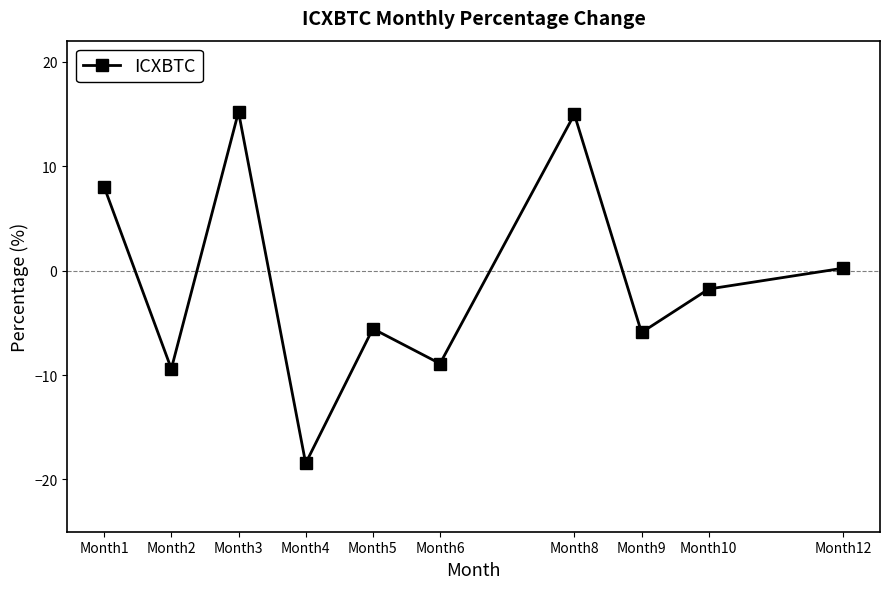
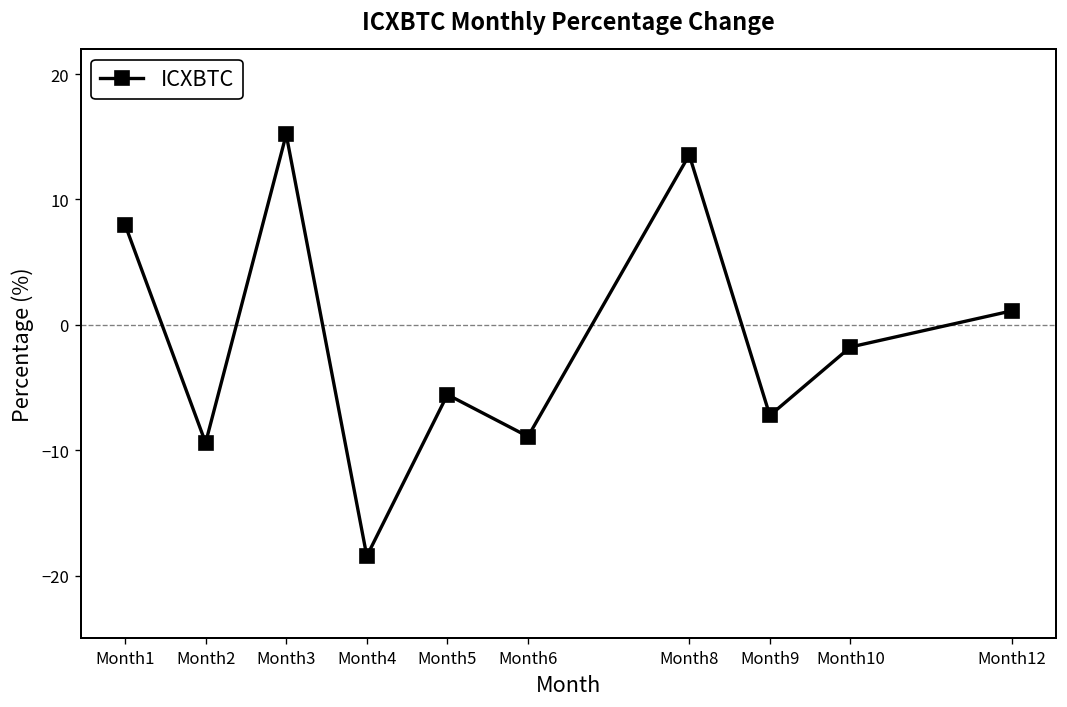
  {
    "Month1": 8.0,
    "Month2": -9.4,
    "Month3": 15.2,
    "Month4": -18.4,
    "Month5": -5.6,
    "Month6": -8.9,
-   "Month8": 15.0,
-   "Month9": -5.9,
+   "Month8": 13.6,
+   "Month9": -7.2,
    "Month10": -1.8,
-   "Month12": 0.2
+   "Month12": 1.1
  }
